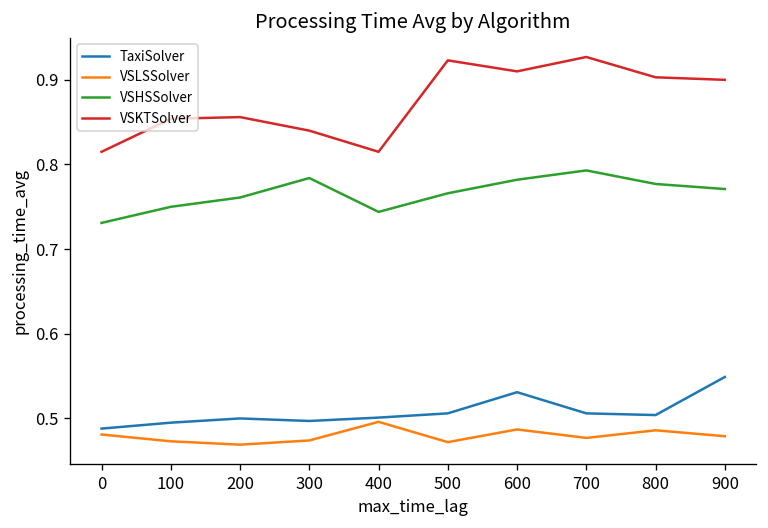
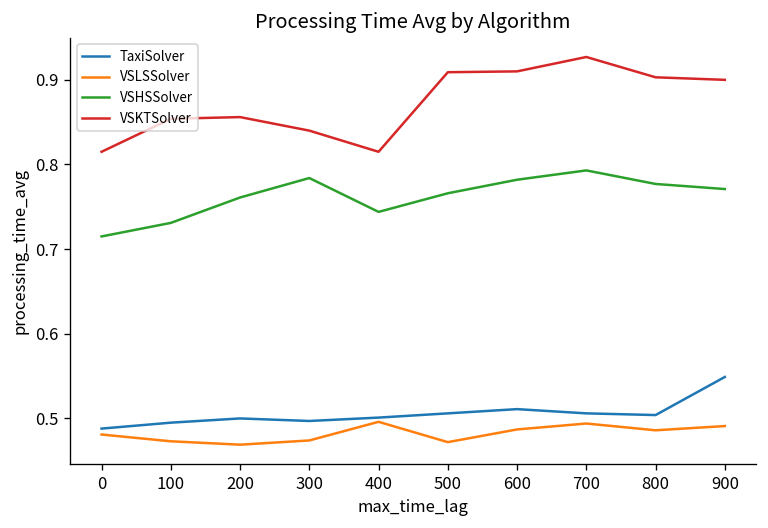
  {
    "TaxiSolver": {
      "0": 0.49,
      "100": 0.50,
      "200": 0.50,
      "300": 0.50,
      "400": 0.50,
      "500": 0.51,
-     "600": 0.53,
+     "600": 0.51,
      "700": 0.51,
      "800": 0.50,
      "900": 0.55
    },
    "VSLSSolver": {
      "0": 0.48,
      "100": 0.47,
      "200": 0.47,
      "300": 0.47,
      "400": 0.50,
      "500": 0.47,
      "600": 0.49,
-     "700": 0.48,
+     "700": 0.49,
      "800": 0.49,
-     "900": 0.48
+     "900": 0.49
    },
    "VSHSSolver": {
-     "0": 0.73,
-     "100": 0.75,
+     "0": 0.72,
+     "100": 0.73,
      "200": 0.76,
      "300": 0.78,
      "400": 0.74,
      "500": 0.77,
      "600": 0.78,
      "700": 0.79,
      "800": 0.78,
      "900": 0.77
    },
    "VSKTSolver": {
      "0": 0.82,
      "200": 0.86,
      "300": 0.84,
      "400": 0.82,
-     "500": 0.92,
+     "500": 0.91,
      "600": 0.91,
      "700": 0.93,
      "800": 0.90,
      "900": 0.90
    }
  }
